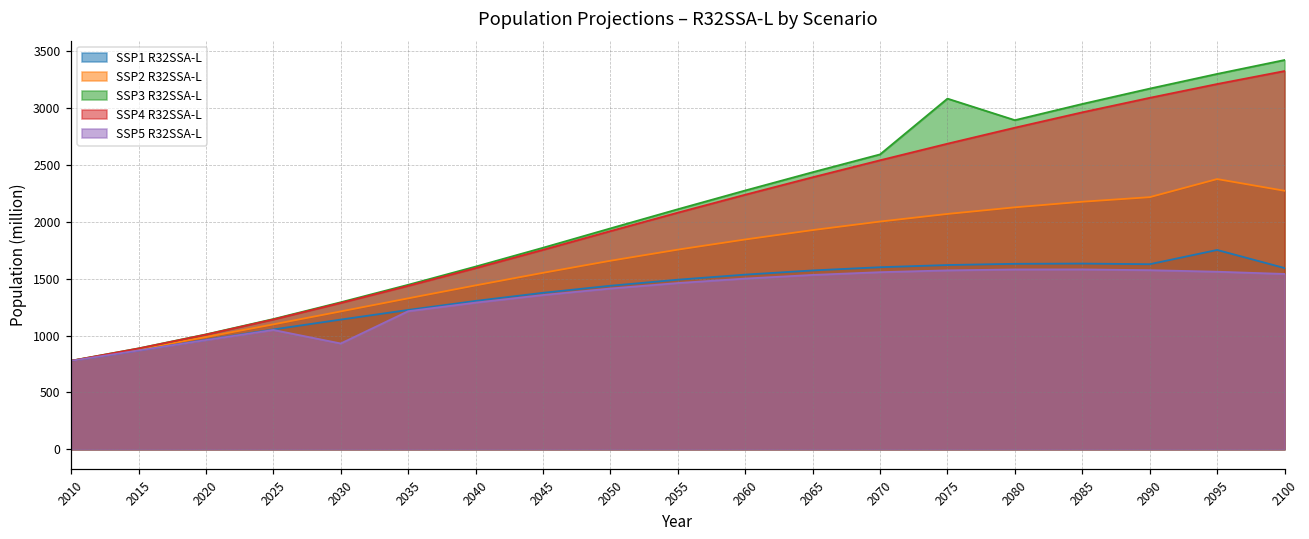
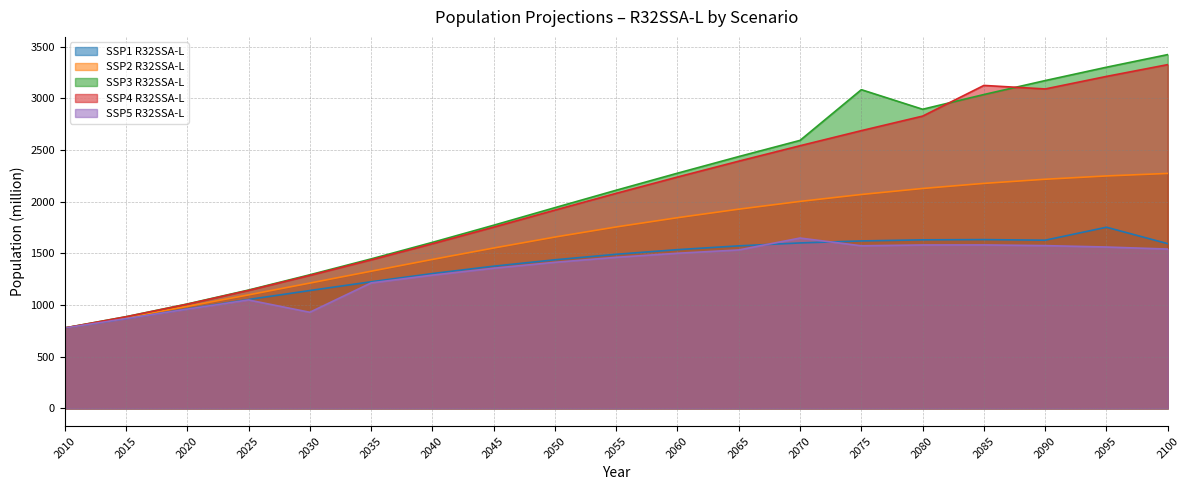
  {
    "SSP1 R32SSA-L": {
      "2030": 1140,
      "2055": 1490,
      "2060": 1540,
      "2065": 1570,
      "2070": 1600,
      "2075": 1620,
      "2080": 1630,
      "2085": 1630,
      "2090": 1630,
      "2095": 1750,
      "2100": 1590
    },
    "SSP2 R32SSA-L": {
      "2025": 1100,
      "2030": 1210,
      "2035": 1330,
      "2040": 1440,
      "2045": 1550,
      "2050": 1660,
      "2055": 1760,
      "2060": 1840,
      "2065": 1930,
      "2070": 2000,
      "2075": 2070,
      "2080": 2130,
      "2085": 2180,
      "2090": 2220,
-     "2095": 2380,
+     "2095": 2250,
      "2100": 2270
    },
    "SSP3 R32SSA-L": {
      "2055": 2110,
      "2060": 2280,
      "2065": 2440,
      "2070": 2590,
      "2075": 3080,
      "2080": 2890,
      "2085": 3040,
      "2090": 3170,
      "2095": 3300,
      "2100": 3420
    },
    "SSP4 R32SSA-L": {
      "2055": 2080,
      "2060": 2240,
      "2065": 2390,
      "2070": 2540,
      "2075": 2690,
      "2080": 2830,
-     "2085": 2960,
+     "2085": 3120,
      "2090": 3090,
      "2095": 3210,
      "2100": 3330
    },
    "SSP5 R32SSA-L": {
      "2030": 930,
      "2055": 1460,
      "2060": 1500,
      "2065": 1530,
-     "2070": 1560,
+     "2070": 1650,
      "2075": 1570,
      "2080": 1580,
      "2085": 1580,
      "2090": 1570,
      "2095": 1560,
      "2100": 1540
    }
  }
